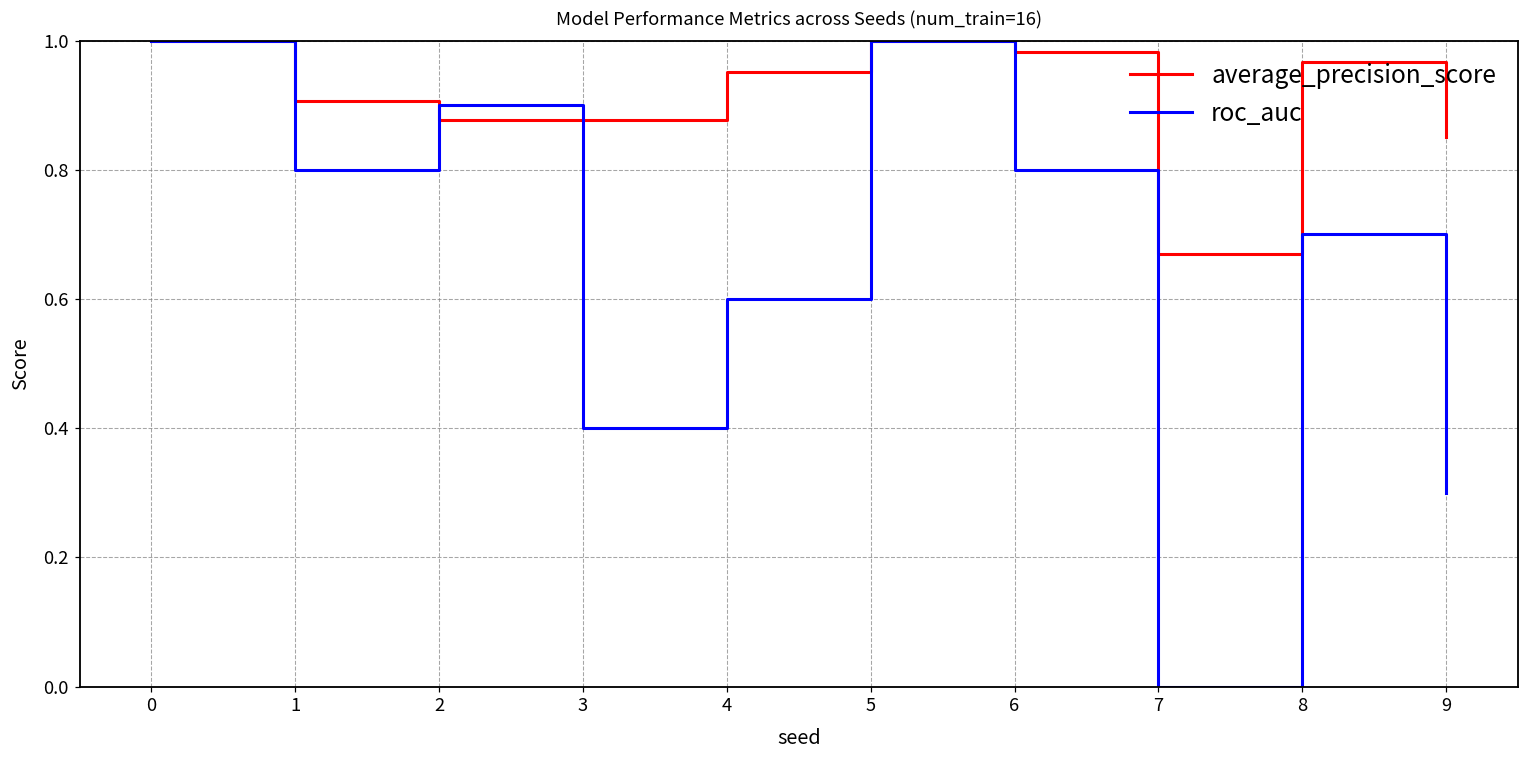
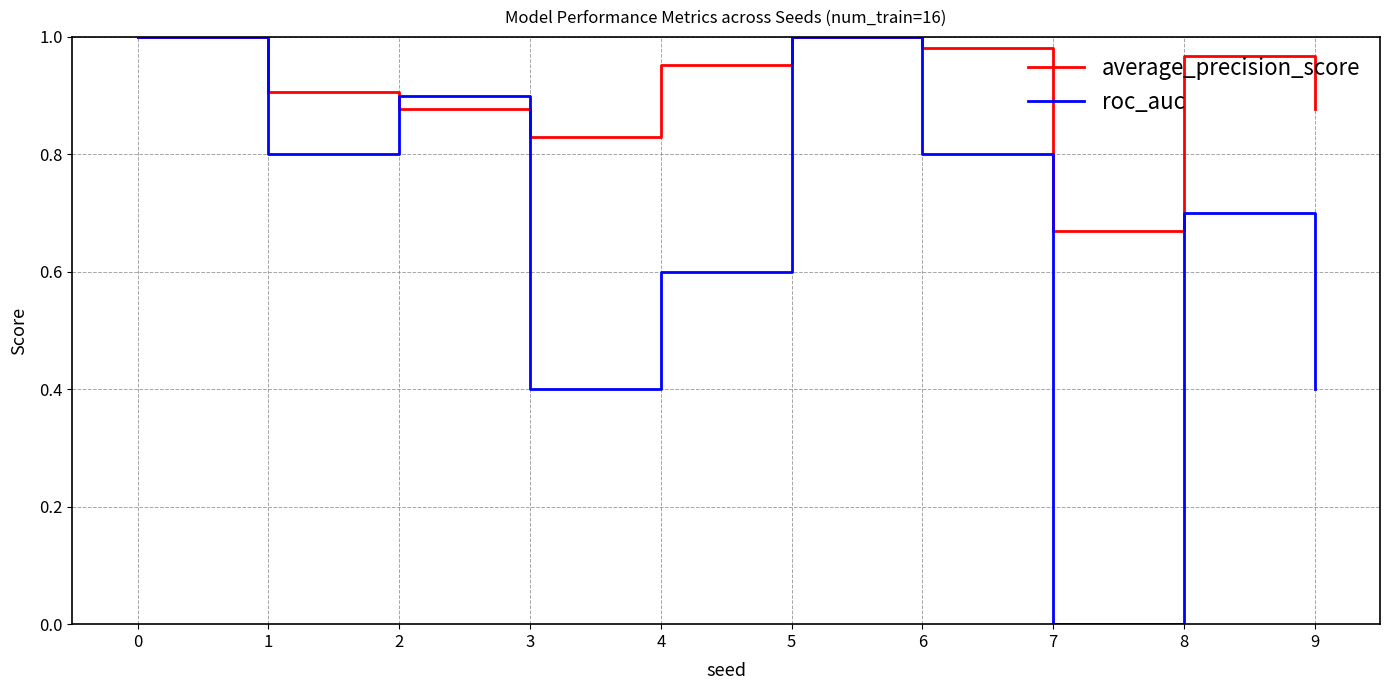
  {
    "average_precision_score": {
      "1": 0.91,
      "2": 0.88,
-     "3": 0.88,
+     "3": 0.83,
      "4": 0.95,
      "6": 0.98,
      "7": 0.67,
      "8": 0.97,
-     "9": 0.85
+     "9": 0.88
    },
    "roc_auc": {
      "1": 0.8,
      "2": 0.9,
      "3": 0.4,
      "4": 0.6,
      "6": 0.8,
      "7": 0.0,
      "8": 0.7,
-     "9": 0.3
+     "9": 0.4
    }
  }
